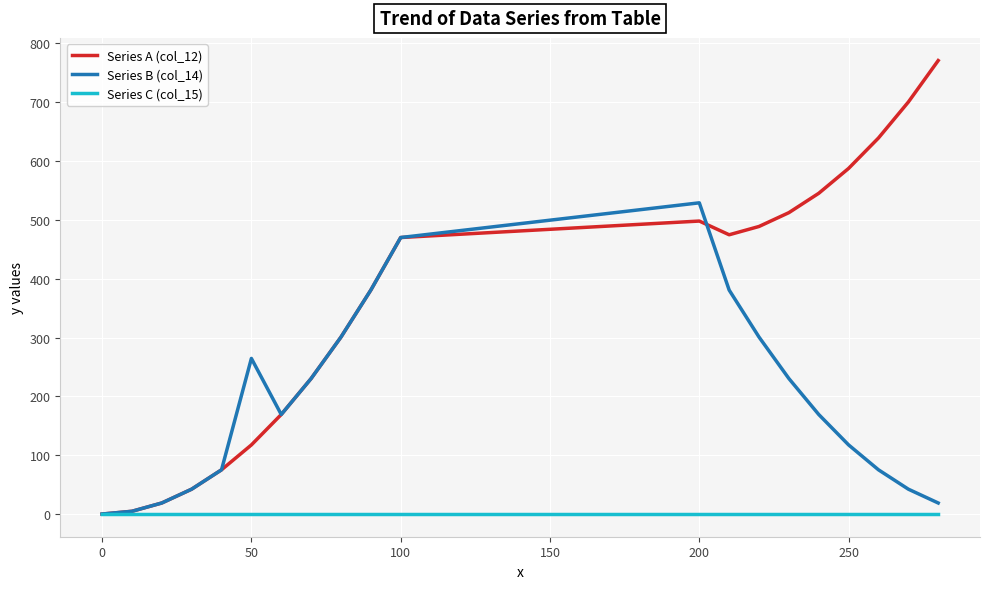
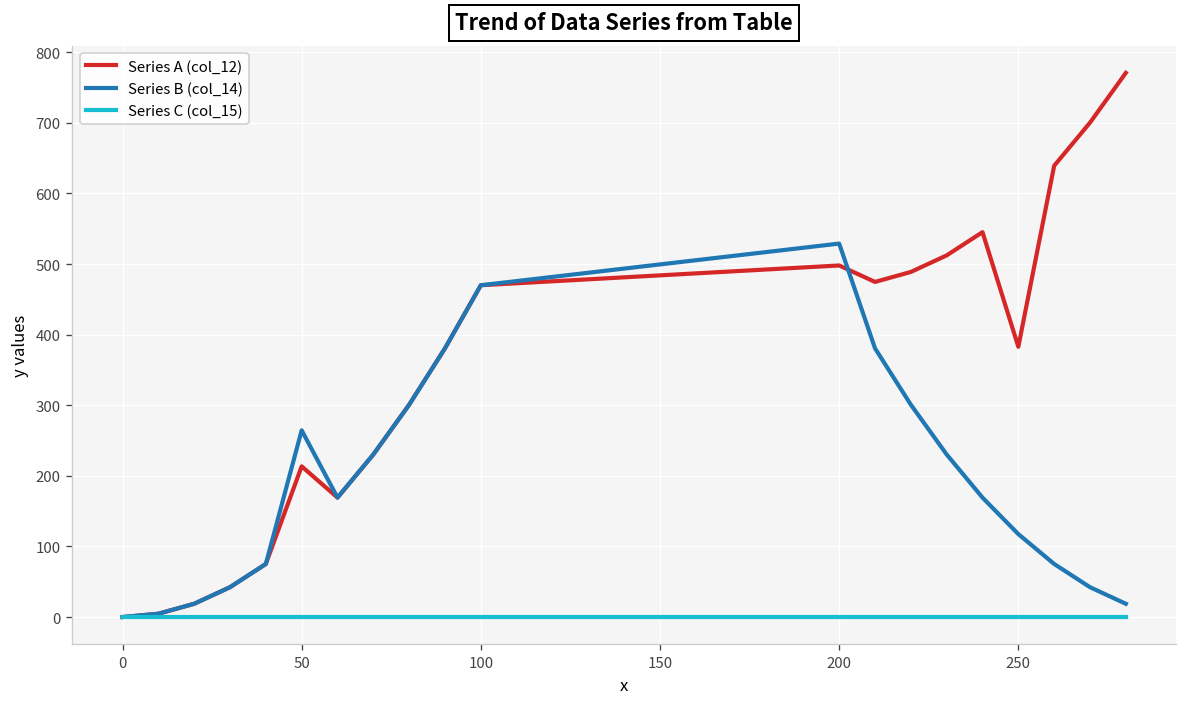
  {
    "Series A (col_12)": {
-     "50": 120,
+     "50": 210,
      "200": 500,
-     "250": 590
+     "250": 380
    },
    "Series B (col_14)": {
      "50": 260,
      "200": 530,
      "250": 120
    },
    "Series C (col_15)": {
      "50": 0,
      "100": 0,
      "200": 0,
      "250": 0
    }
  }
